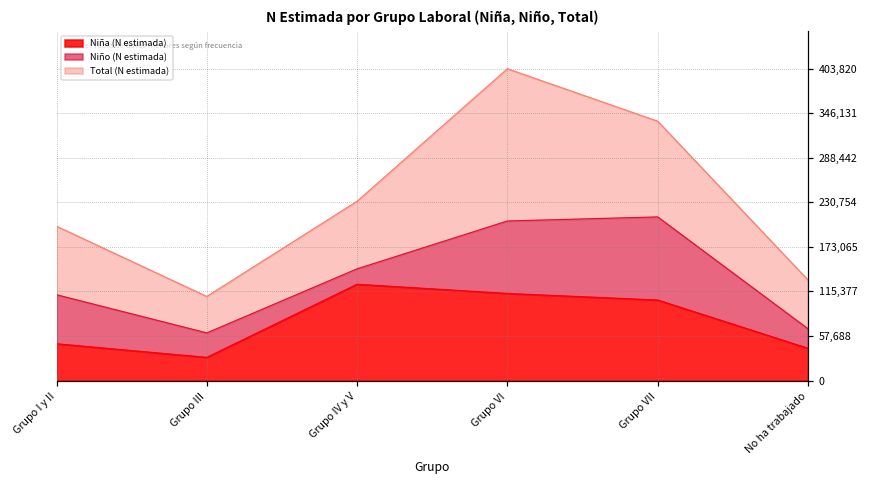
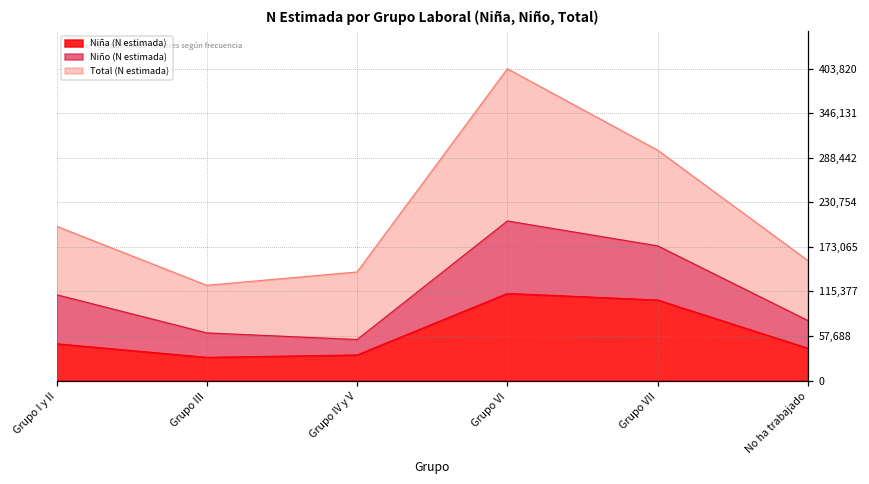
  {
    "Niña (N estimada)": {
      "Grupo I y II": "50,000",
      "Grupo III": "30,000",
-     "Grupo IV y V": "120,000",
+     "Grupo IV y V": "30,000",
      "Grupo VI": "110,000",
      "Grupo VII": "100,000",
      "No ha trabajado": "40,000"
    },
    "Niño (N estimada)": {
      "Grupo I y II": "60,000",
      "Grupo III": "30,000",
      "Grupo IV y V": "20,000",
      "Grupo VI": "90,000",
-     "Grupo VII": "110,000",
-     "No ha trabajado": "30,000"
+     "Grupo VII": "70,000",
+     "No ha trabajado": "40,000"
    },
    "Total (N estimada)": {
      "Grupo I y II": "90,000",
-     "Grupo III": "50,000",
+     "Grupo III": "60,000",
      "Grupo IV y V": "90,000",
      "Grupo VI": "200,000",
      "Grupo VII": "120,000",
-     "No ha trabajado": "60,000"
+     "No ha trabajado": "80,000"
    }
  }
